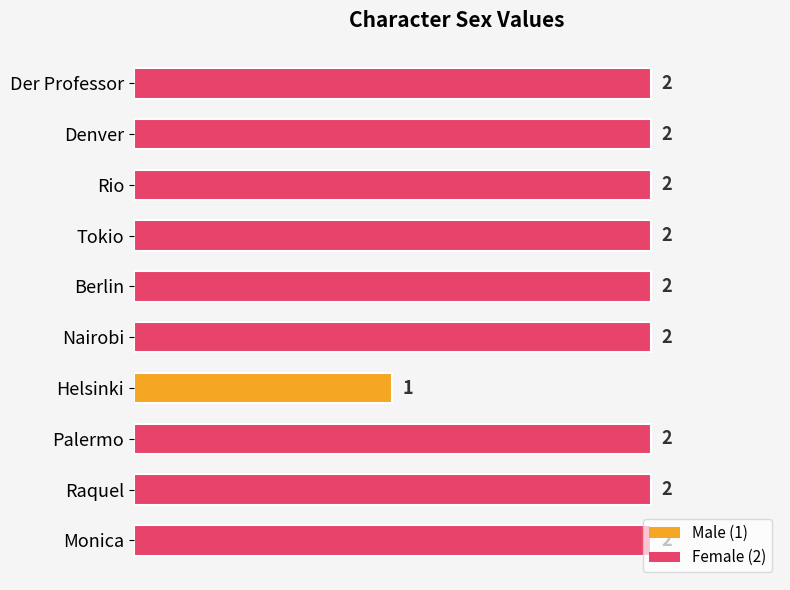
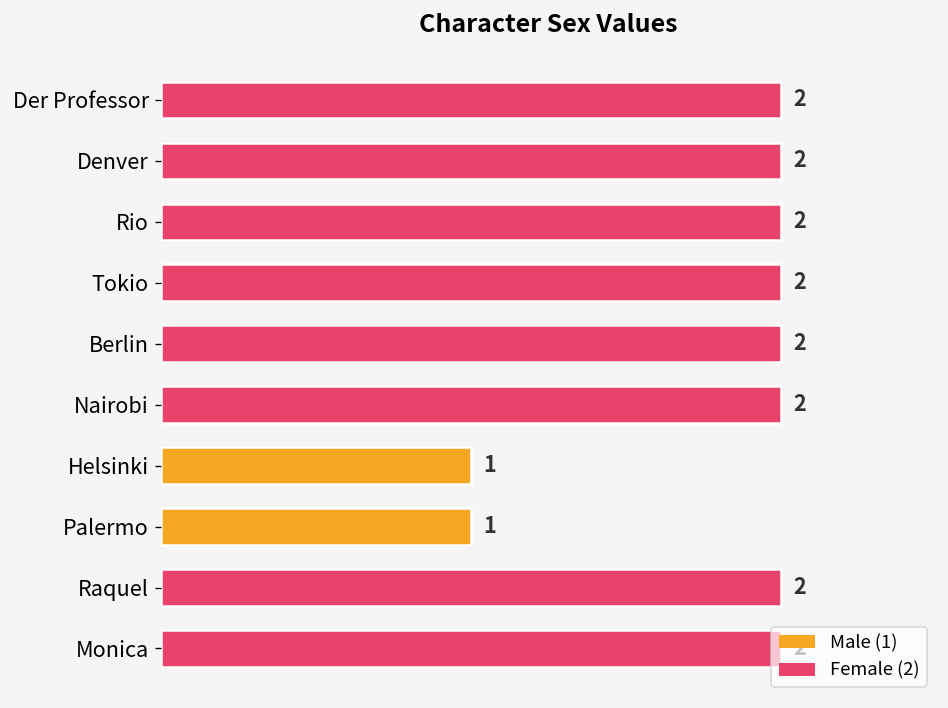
  {
    "Der Professor": 2,
    "Denver": 2,
    "Rio": 2,
    "Tokio": 2,
    "Berlin": 2,
    "Nairobi": 2,
    "Helsinki": 1,
-   "Palermo": 2,
+   "Palermo": 1,
    "Raquel": 2
  }
